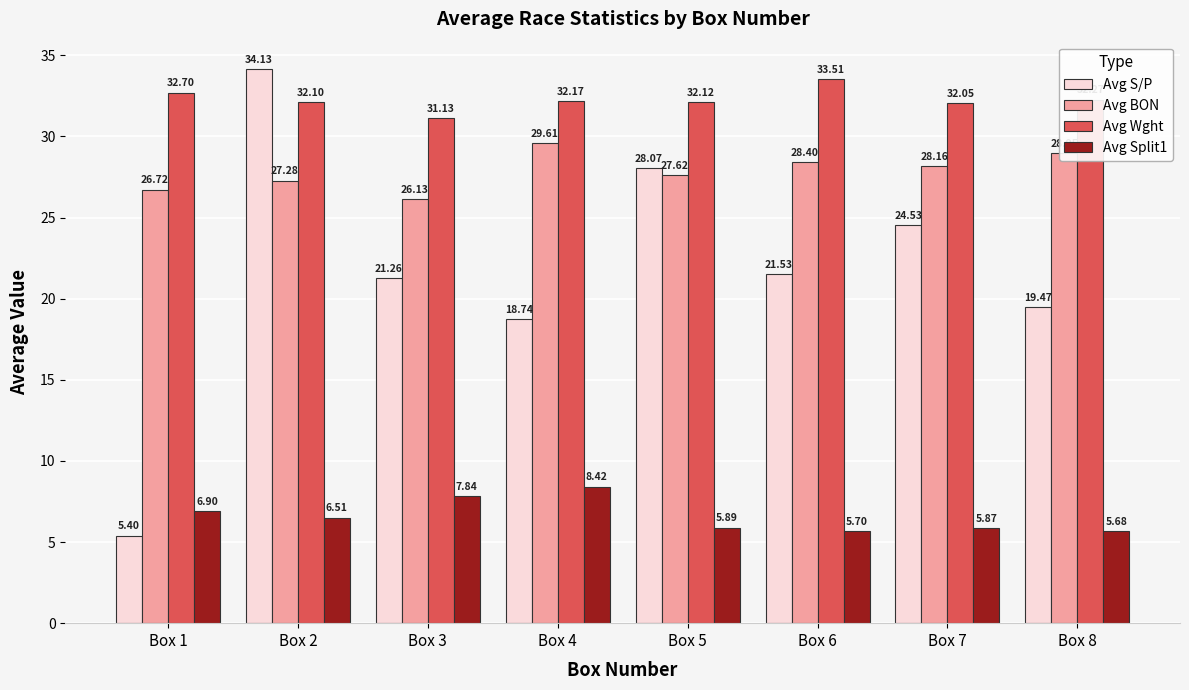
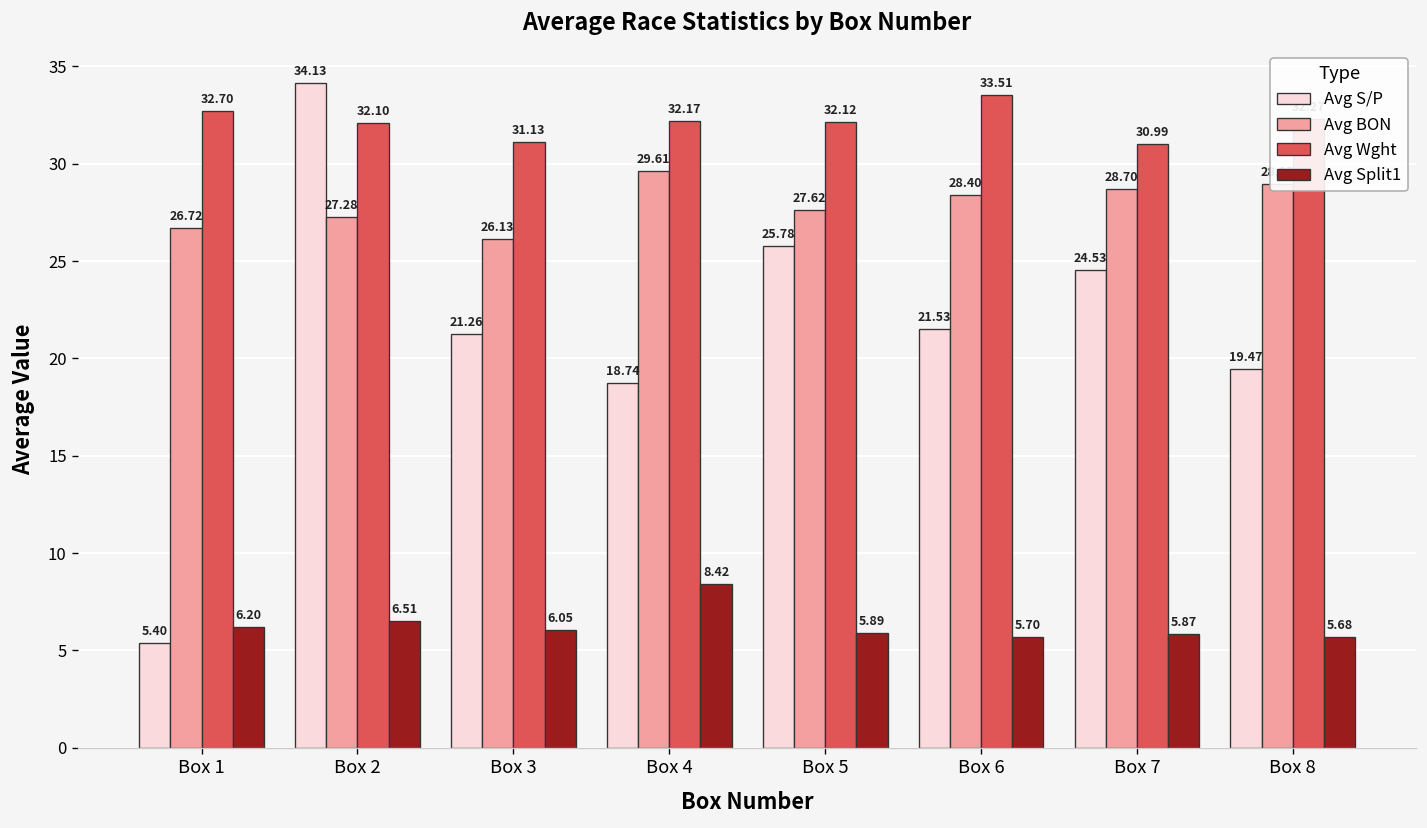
  {
    "Avg S/P": {
      "Box 1": 5.40,
      "Box 2": 34.13,
      "Box 3": 21.26,
      "Box 4": 18.74,
-     "Box 5": 28.07,
+     "Box 5": 25.78,
      "Box 6": 21.53,
      "Box 7": 24.53,
      "Box 8": 19.47
    },
    "Avg BON": {
      "Box 1": 26.72,
      "Box 2": 27.28,
      "Box 3": 26.13,
      "Box 4": 29.61,
      "Box 5": 27.62,
      "Box 6": 28.40,
-     "Box 7": 28.16
+     "Box 7": 28.70
    },
    "Avg Wght": {
      "Box 1": 32.70,
      "Box 2": 32.10,
      "Box 3": 31.13,
      "Box 4": 32.17,
      "Box 5": 32.12,
      "Box 6": 33.51,
-     "Box 7": 32.05
+     "Box 7": 30.99
    },
    "Avg Split1": {
-     "Box 1": 6.90,
+     "Box 1": 6.20,
      "Box 2": 6.51,
-     "Box 3": 7.84,
+     "Box 3": 6.05,
      "Box 4": 8.42,
      "Box 5": 5.89,
      "Box 6": 5.70,
      "Box 7": 5.87,
      "Box 8": 5.68
    }
  }
